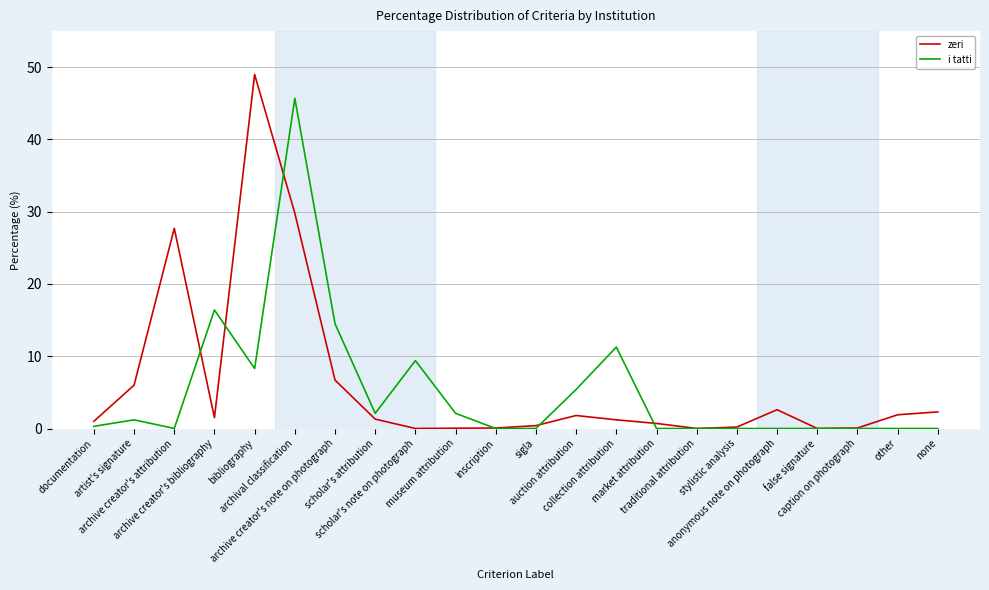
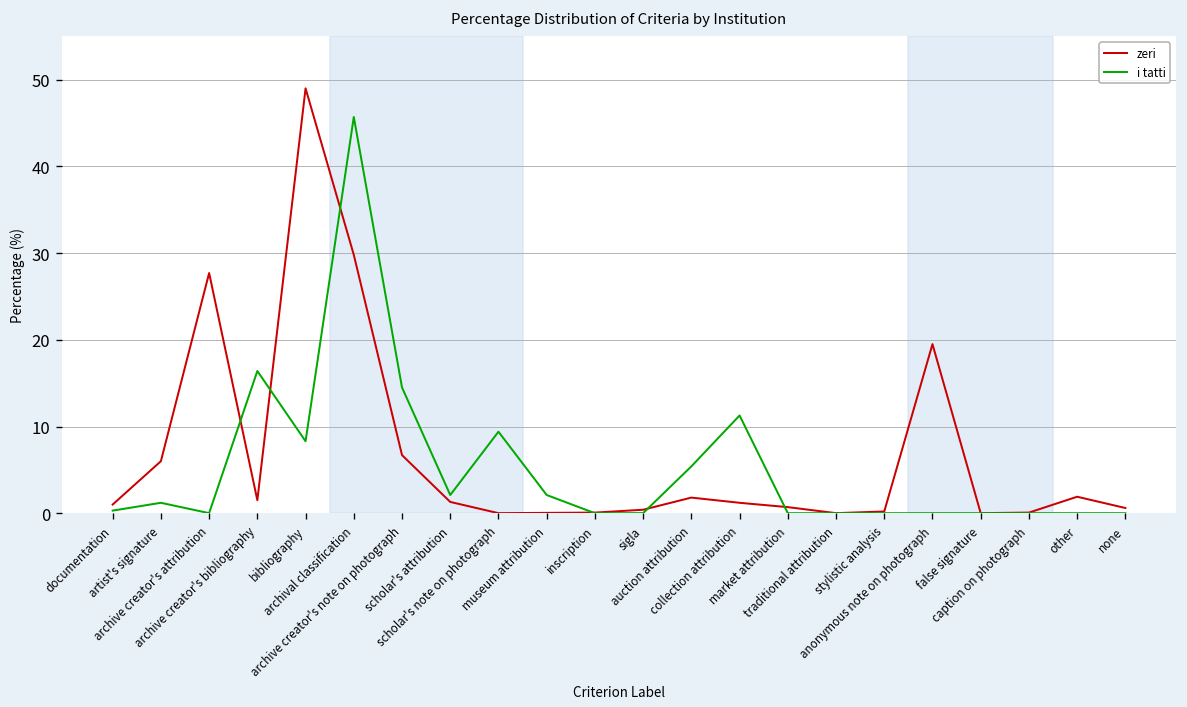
  {
    "zeri": {
      "documentation": 1,
      "artist's signature": 6,
      "archive creator's attribution": 28,
      "archive creator's bibliography": 2,
      "bibliography": 49,
      "archival classification": 30,
      "archive creator's note on photograph": 7,
      "scholar's attribution": 1,
      "scholar's note on photograph": 0,
      "museum attribution": 0,
      "sigla": 0,
      "auction attribution": 2,
      "collection attribution": 1,
      "market attribution": 1,
-     "anonymous note on photograph": 3,
+     "anonymous note on photograph": 20,
      "other": 2,
-     "none": 2
+     "none": 1
    },
    "i tatti": {
      "documentation": 0,
      "artist's signature": 1,
      "archive creator's attribution": 0,
      "archive creator's bibliography": 16,
      "bibliography": 8,
      "archival classification": 46,
      "archive creator's note on photograph": 15,
      "scholar's attribution": 2,
      "scholar's note on photograph": 9,
      "museum attribution": 2,
      "sigla": 0,
      "auction attribution": 5,
      "collection attribution": 11,
      "market attribution": 0,
      "anonymous note on photograph": 0,
      "other": 0,
      "none": 0
    }
  }
